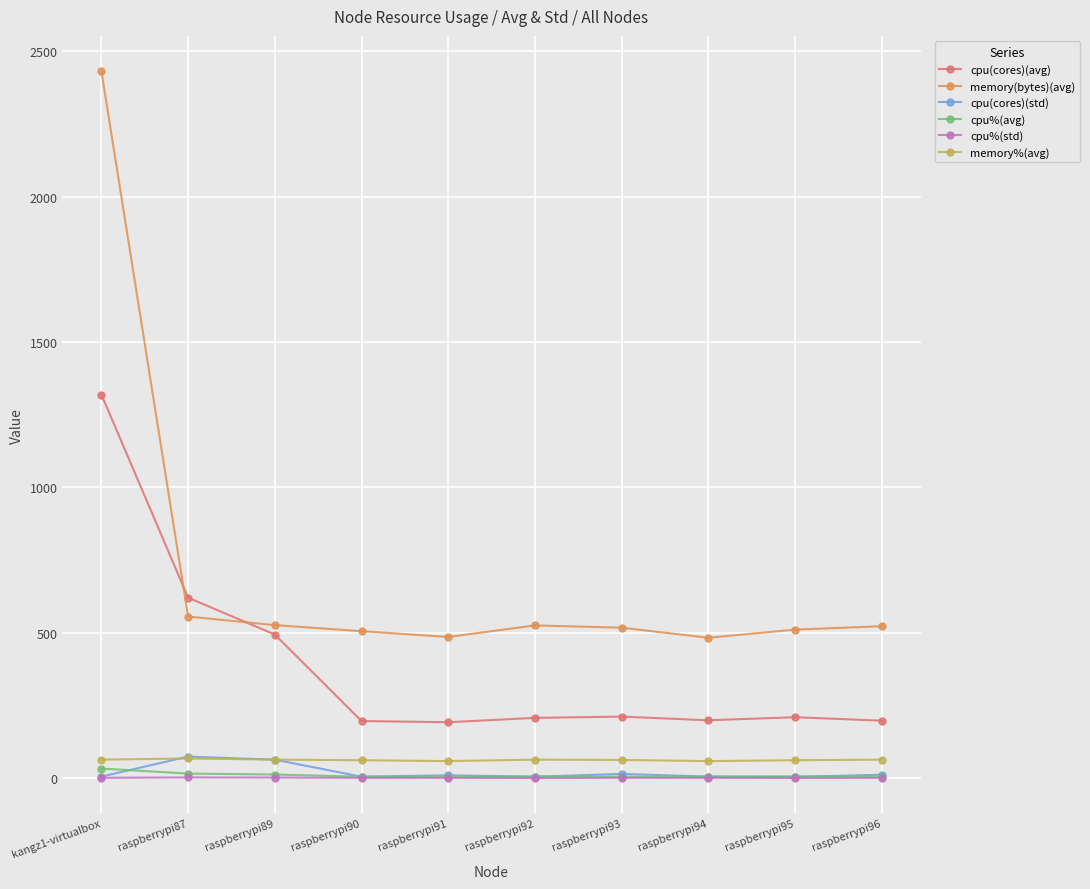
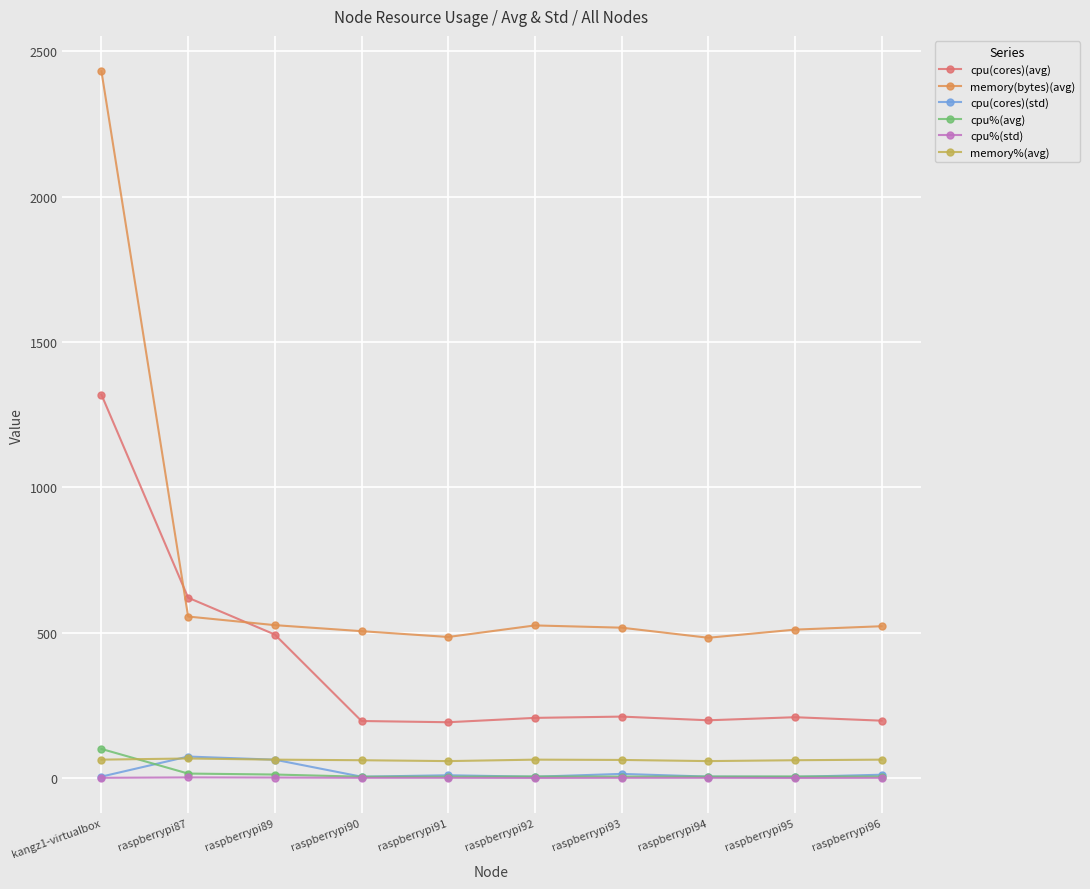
  {
    "cpu(cores)(std)": {
      "raspberrypi93": 10
    },
    "cpu%(avg)": {
-     "kangz1-virtualbox": 30,
+     "kangz1-virtualbox": 100,
      "raspberrypi87": 20,
      "raspberrypi89": 10
    },
    "cpu%(std)": {
      "raspberrypi87": 0,
      "raspberrypi89": 0
    }
  }
